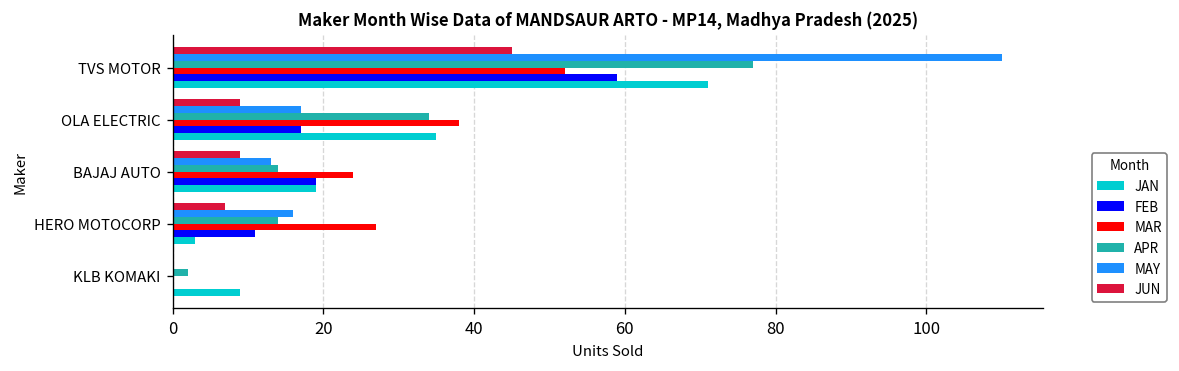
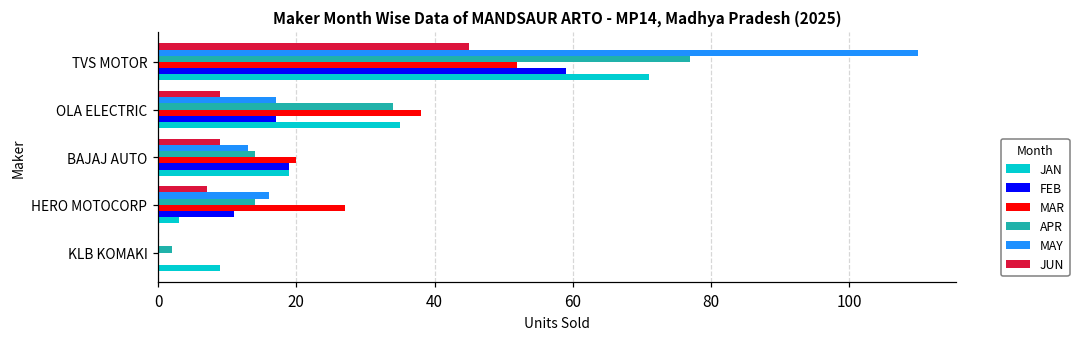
  {
    "FEB": {
      "TVS MOTOR": 59,
      "OLA ELECTRIC": 17,
      "BAJAJ AUTO": 19,
      "HERO MOTOCORP": 11,
      "KLB KOMAKI": 0
    },
    "MAR": {
      "TVS MOTOR": 52,
      "OLA ELECTRIC": 38,
-     "BAJAJ AUTO": 24,
+     "BAJAJ AUTO": 20,
      "HERO MOTOCORP": 27,
      "KLB KOMAKI": 0
    },
    "MAY": {
      "TVS MOTOR": 110,
      "OLA ELECTRIC": 17,
      "BAJAJ AUTO": 13,
      "HERO MOTOCORP": 16,
      "KLB KOMAKI": 0
    },
    "JUN": {
      "TVS MOTOR": 45,
      "OLA ELECTRIC": 9,
      "BAJAJ AUTO": 9,
      "HERO MOTOCORP": 7,
      "KLB KOMAKI": 0
    }
  }
